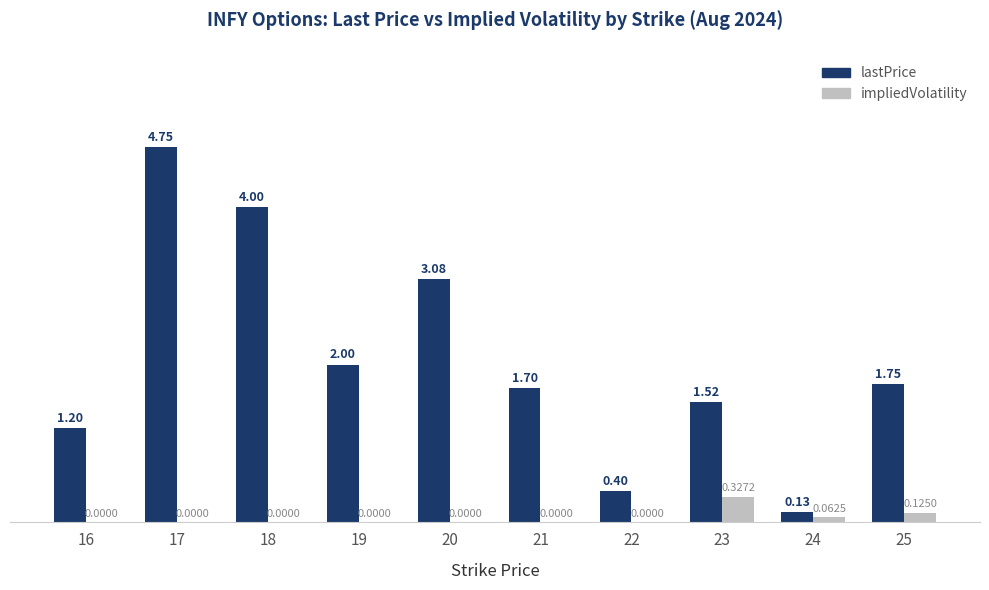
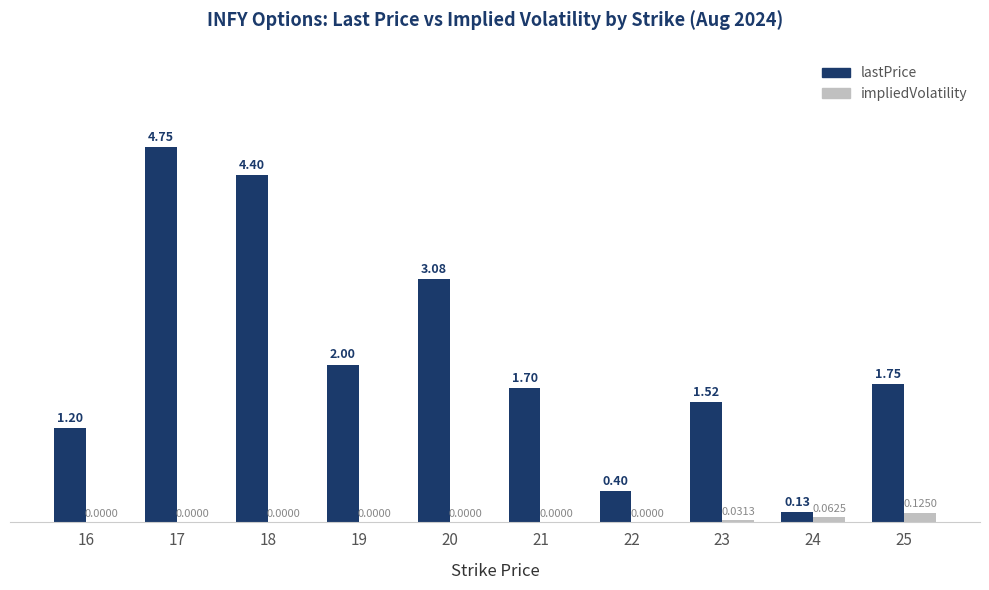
  {
    "lastPrice": {
      "16": 1.20,
      "17": 4.75,
-     "18": 4.00,
+     "18": 4.40,
      "19": 2.00,
      "20": 3.08,
      "21": 1.70,
      "22": 0.40,
      "23": 1.52,
      "24": 0.13,
      "25": 1.75
    },
    "impliedVolatility": {
      "16": 0.0000,
      "17": 0.0000,
      "18": 0.0000,
      "19": 0.0000,
      "20": 0.0000,
      "21": 0.0000,
      "22": 0.0000,
-     "23": 0.3272,
+     "23": 0.0313,
      "24": 0.0625,
      "25": 0.1250
    }
  }
